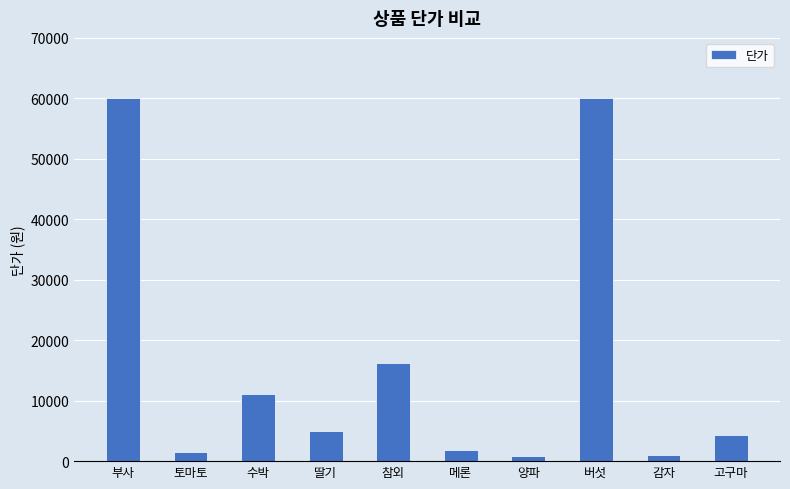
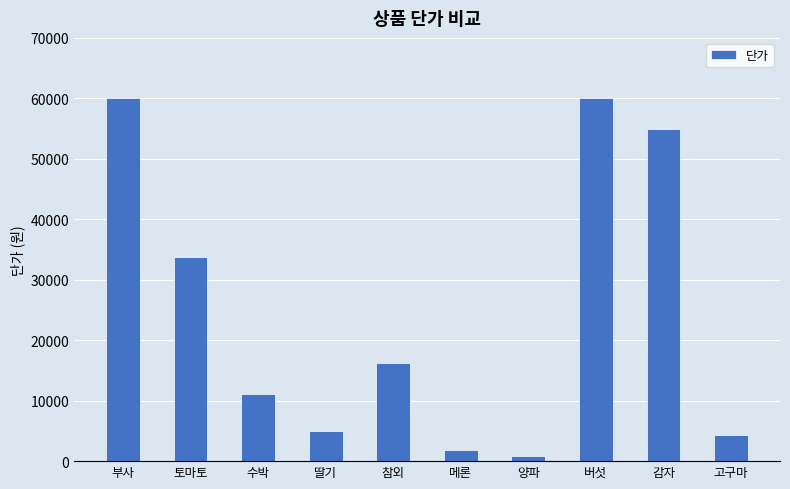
  {
    "부사": 60000,
-   "토마토": 2000,
+   "토마토": 34000,
    "수박": 11000,
    "딸기": 5000,
    "참외": 16000,
    "메론": 2000,
    "양파": 1000,
    "버섯": 60000,
-   "감자": 1000,
+   "감자": 55000,
    "고구마": 4000
  }
